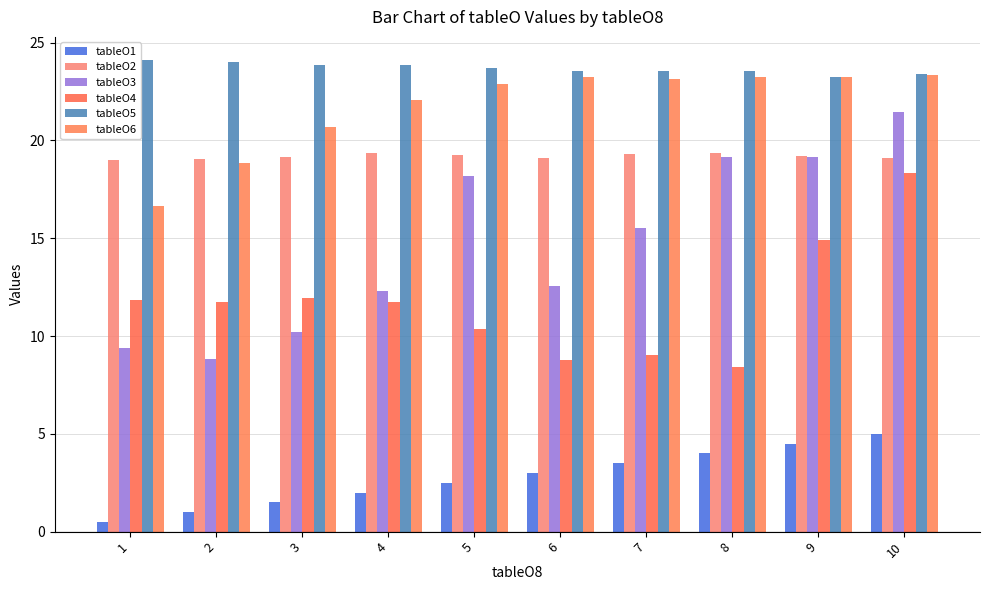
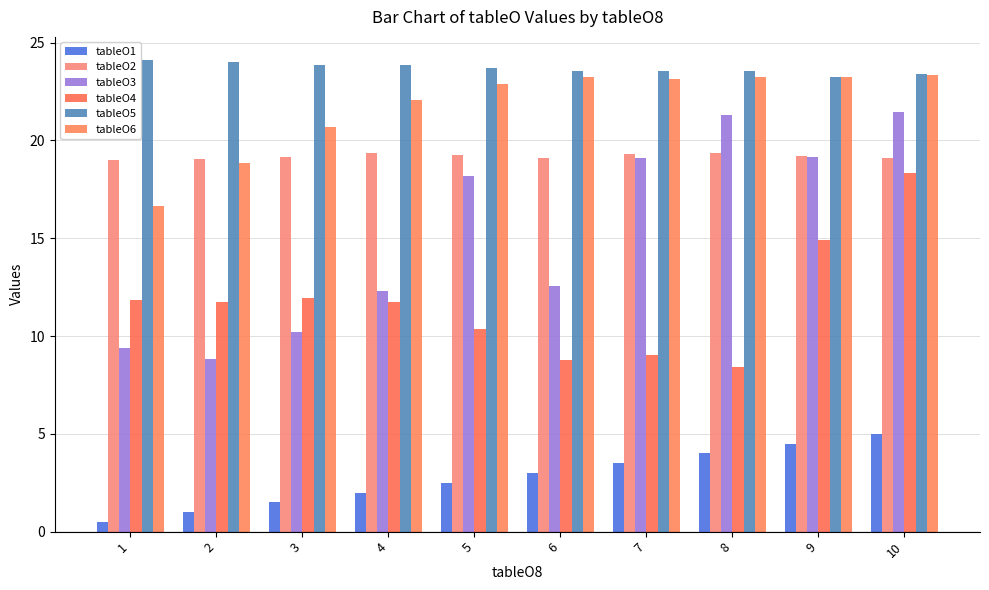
  {
    "tableO3": {
      "1": 9.4,
      "2": 8.8,
      "3": 10.2,
      "4": 12.3,
      "5": 18.2,
      "6": 12.6,
-     "7": 15.5,
-     "8": 19.1,
+     "7": 19.1,
+     "8": 21.3,
      "9": 19.1,
      "10": 21.5
    }
  }
